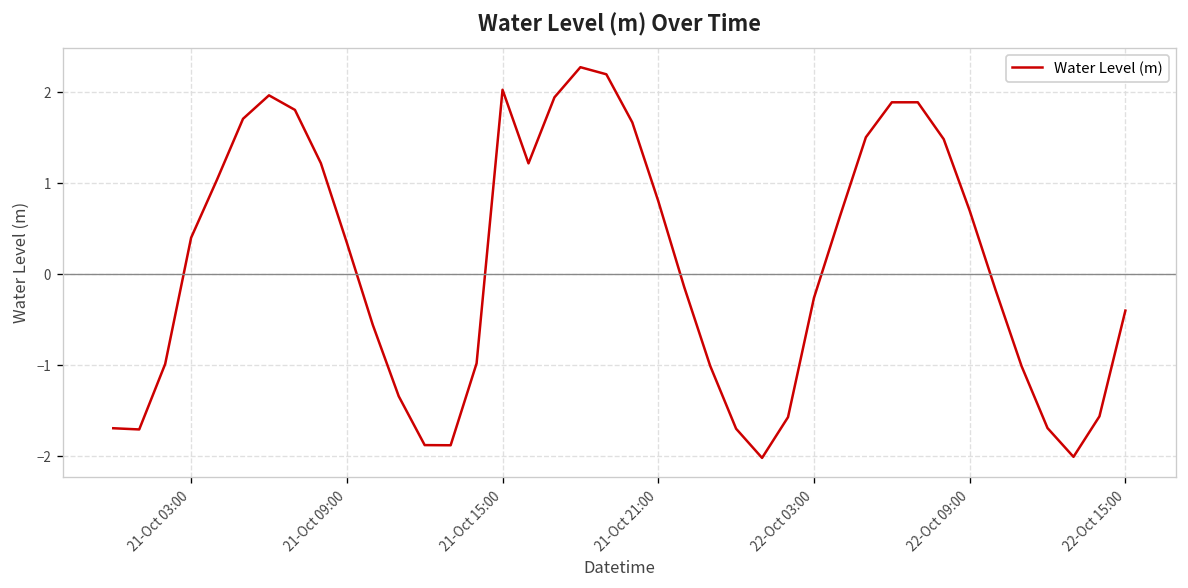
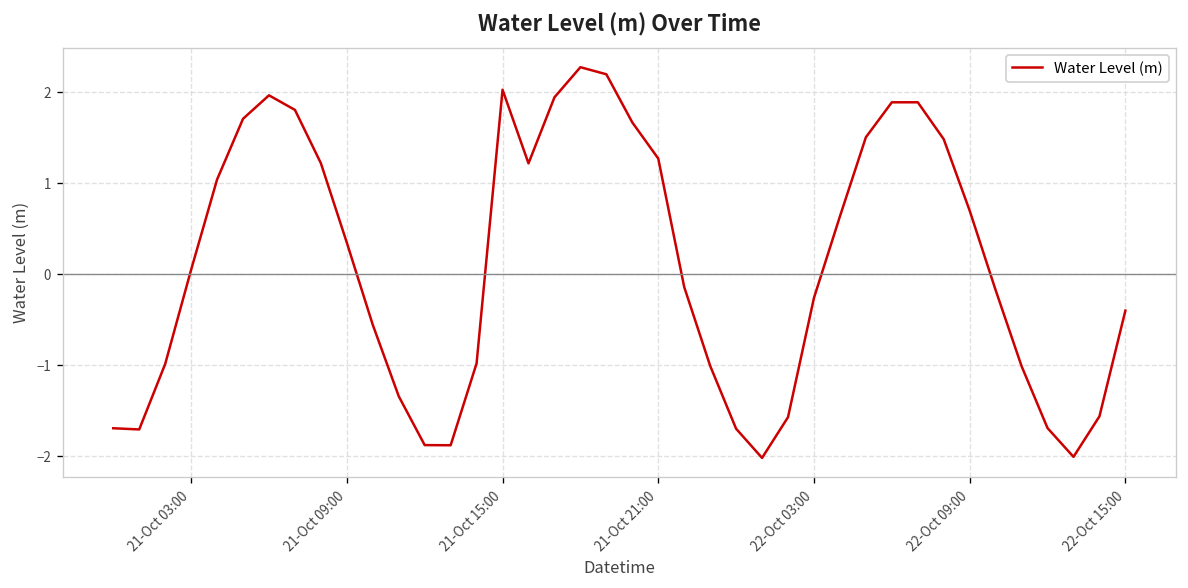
  {
-   "21-Oct 03:00": 0.4,
+   "21-Oct 03:00": 0.0,
    "21-Oct 09:00": 0.3,
    "21-Oct 15:00": 2.0,
-   "21-Oct 21:00": 0.8,
+   "21-Oct 21:00": 1.3,
    "22-Oct 03:00": -0.3,
    "22-Oct 09:00": 0.7,
    "22-Oct 15:00": -0.4
  }
